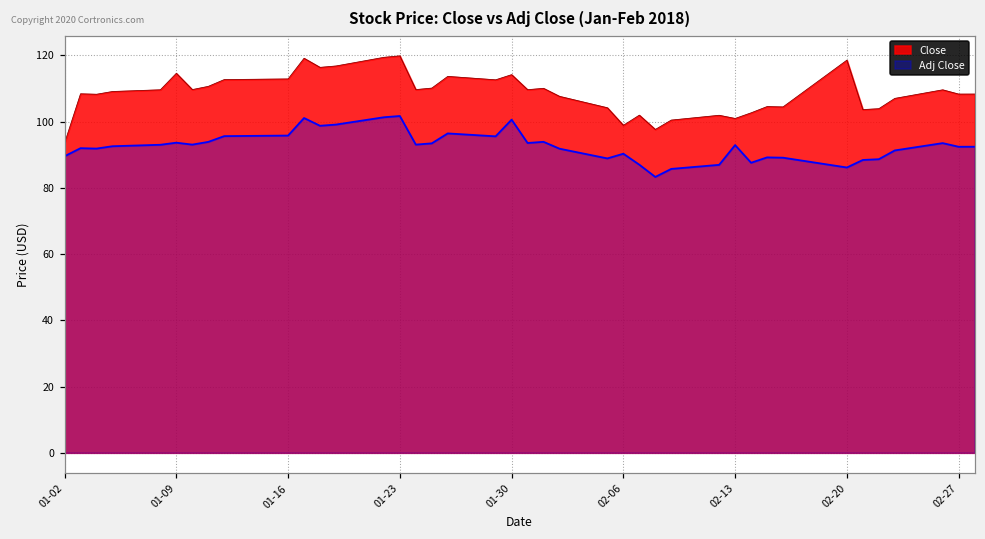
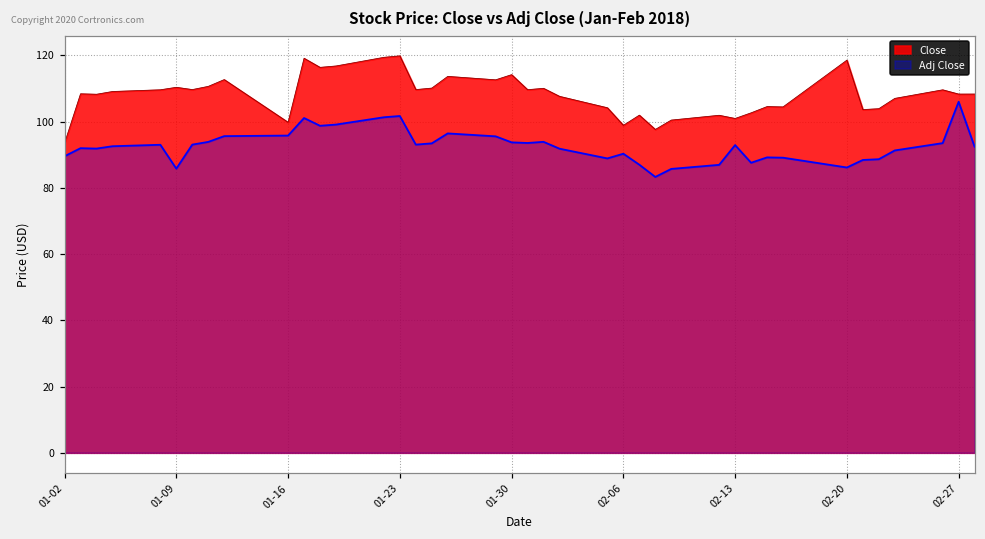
  {
    "Close": {
      "01-02": 94,
-     "01-09": 115,
-     "01-16": 113,
+     "01-09": 110,
+     "01-16": 100,
      "01-23": 120,
      "01-30": 114,
      "02-06": 99,
      "02-13": 101,
      "02-20": 119,
      "02-27": 108
    },
    "Adj Close": {
      "01-02": 90,
-     "01-09": 94,
+     "01-09": 86,
      "01-16": 96,
      "01-23": 102,
-     "01-30": 101,
+     "01-30": 94,
      "02-06": 90,
      "02-13": 93,
      "02-20": 86,
-     "02-27": 92
+     "02-27": 106
    }
  }
